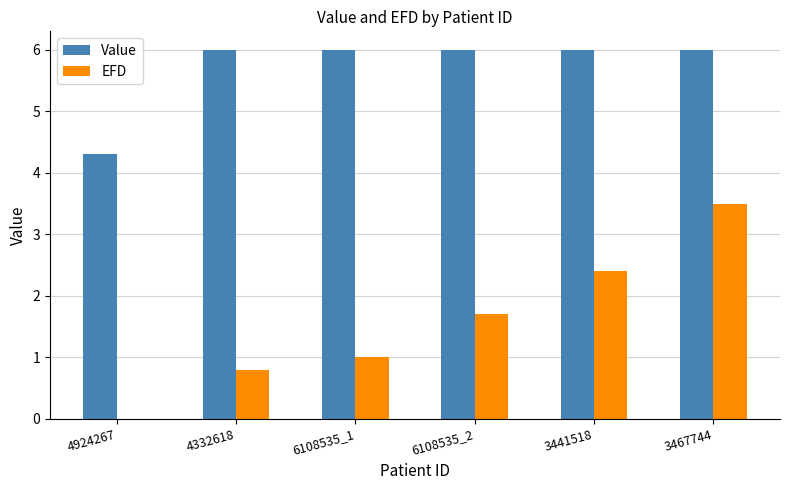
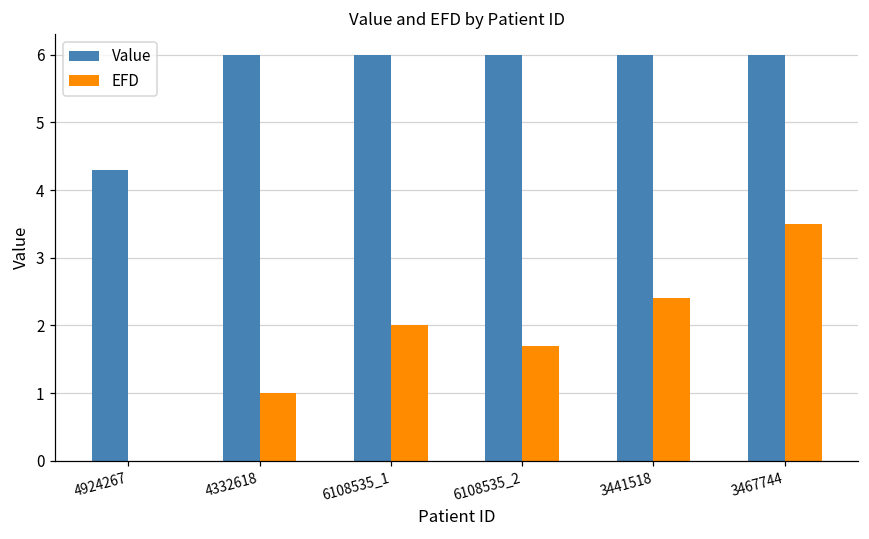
  {
    "Value": {
      "4924267": 4.3,
      "4332618": 6.0,
      "6108535_1": 6.0,
      "6108535_2": 6.0,
      "3441518": 6.0,
      "3467744": 6.0
    },
    "EFD": {
      "4924267": 0.0,
-     "4332618": 0.8,
-     "6108535_1": 1,
+     "4332618": 1.0,
+     "6108535_1": 2,
      "6108535_2": 1.7,
      "3441518": 2.4,
      "3467744": 3.5
    }
  }
